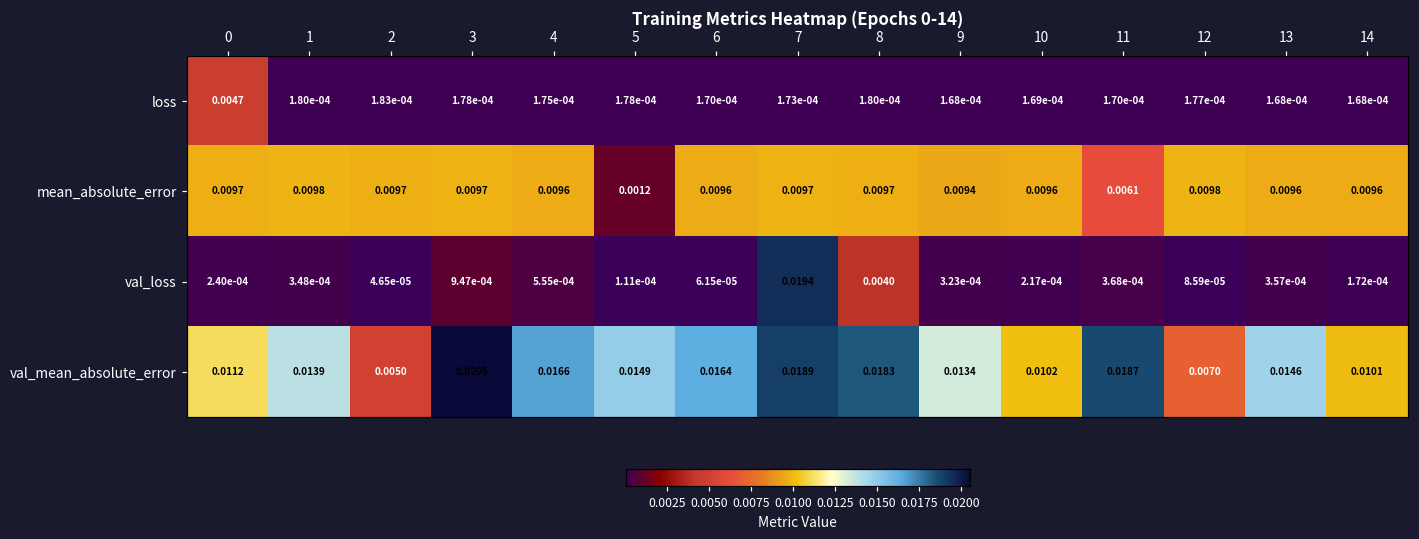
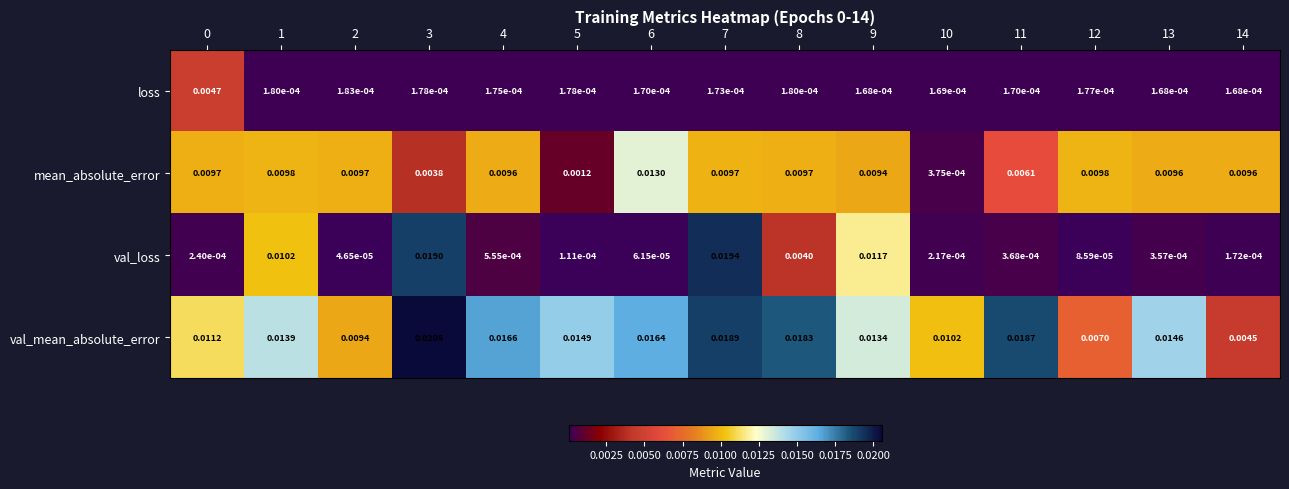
  {
    "loss": {
      "0": "0.0047",
      "1": "1.80e-04",
      "2": "1.83e-04",
      "3": "1.78e-04",
      "4": "1.75e-04",
      "5": "1.78e-04",
      "6": "1.70e-04",
      "7": "1.73e-04",
      "8": "1.80e-04",
      "9": "1.68e-04",
      "10": "1.69e-04",
      "11": "1.70e-04",
      "12": "1.77e-04",
      "13": "1.68e-04",
      "14": "1.68e-04"
    },
    "mean_absolute_error": {
      "0": "0.0097",
      "1": "0.0098",
      "2": "0.0097",
-     "3": "0.0097",
+     "3": "0.0038",
      "4": "0.0096",
      "5": "0.0012",
-     "6": "0.0096",
+     "6": "0.0130",
      "7": "0.0097",
      "8": "0.0097",
      "9": "0.0094",
-     "10": "0.0096",
+     "10": "3.75e-04",
      "11": "0.0061",
      "12": "0.0098",
      "13": "0.0096",
      "14": "0.0096"
    },
    "val_loss": {
      "0": "2.40e-04",
-     "1": "3.48e-04",
+     "1": "0.0102",
      "2": "4.65e-05",
-     "3": "9.47e-04",
+     "3": "0.0190",
      "4": "5.55e-04",
      "5": "1.11e-04",
      "6": "6.15e-05",
      "7": "0.0194",
      "8": "0.0040",
-     "9": "3.23e-04",
+     "9": "0.0117",
      "10": "2.17e-04",
      "11": "3.68e-04",
      "12": "8.59e-05",
      "13": "3.57e-04",
      "14": "1.72e-04"
    },
    "val_mean_absolute_error": {
      "0": "0.0112",
      "1": "0.0139",
-     "2": "0.0050",
+     "2": "0.0094",
      "3": "0.0205",
      "4": "0.0166",
      "5": "0.0149",
      "6": "0.0164",
      "7": "0.0189",
      "8": "0.0183",
      "9": "0.0134",
      "10": "0.0102",
      "11": "0.0187",
      "12": "0.0070",
      "13": "0.0146",
-     "14": "0.0101"
+     "14": "0.0045"
    }
  }
